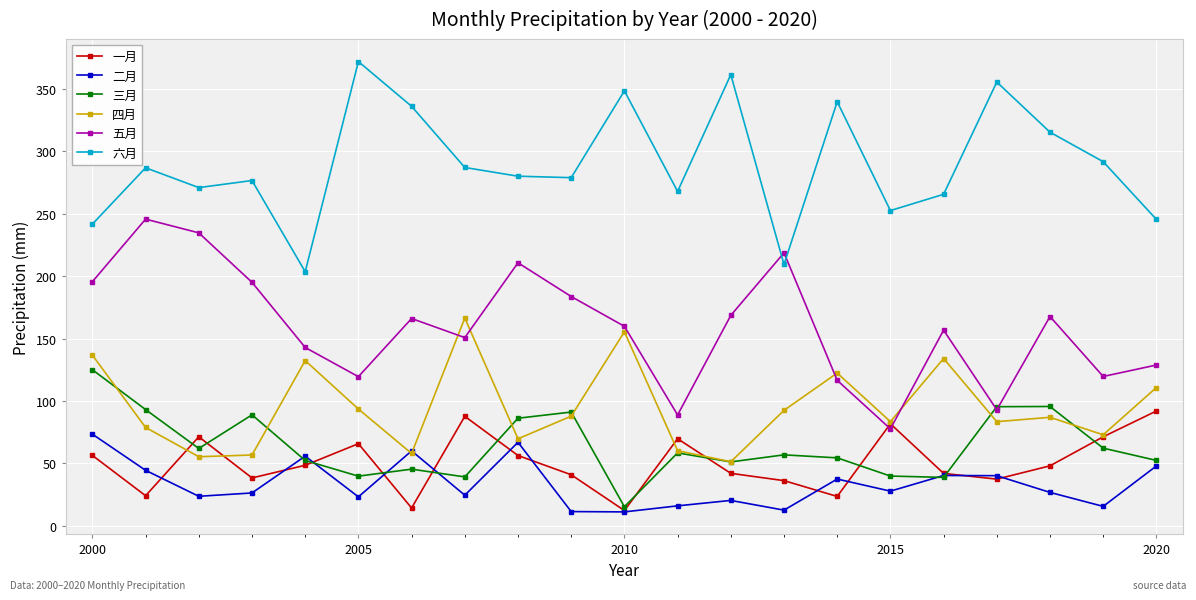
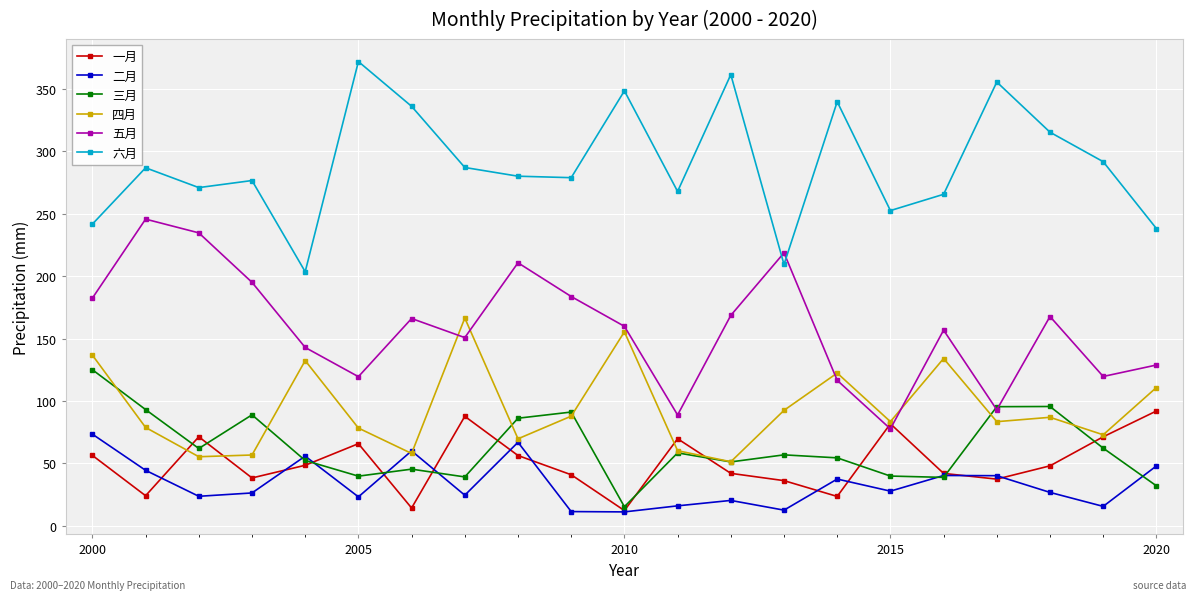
  {
    "一月": {
      "2000": 56,
      "2005": 66,
      "2020": 92
    },
    "二月": {
      "2000": 73,
      "2005": 23,
      "2015": 28,
      "2020": 48
    },
    "三月": {
      "2000": 125,
      "2005": 40,
      "2010": 15,
      "2015": 40,
-     "2020": 52
+     "2020": 32
    },
    "四月": {
      "2000": 137,
-     "2005": 94,
+     "2005": 78,
      "2010": 155,
      "2020": 111
    },
    "五月": {
-     "2000": 196,
+     "2000": 182,
      "2005": 119,
      "2010": 160,
      "2015": 78,
      "2020": 129
    },
    "六月": {
      "2000": 242,
      "2005": 372,
      "2010": 348,
      "2015": 252,
-     "2020": 245
+     "2020": 238
    }
  }
